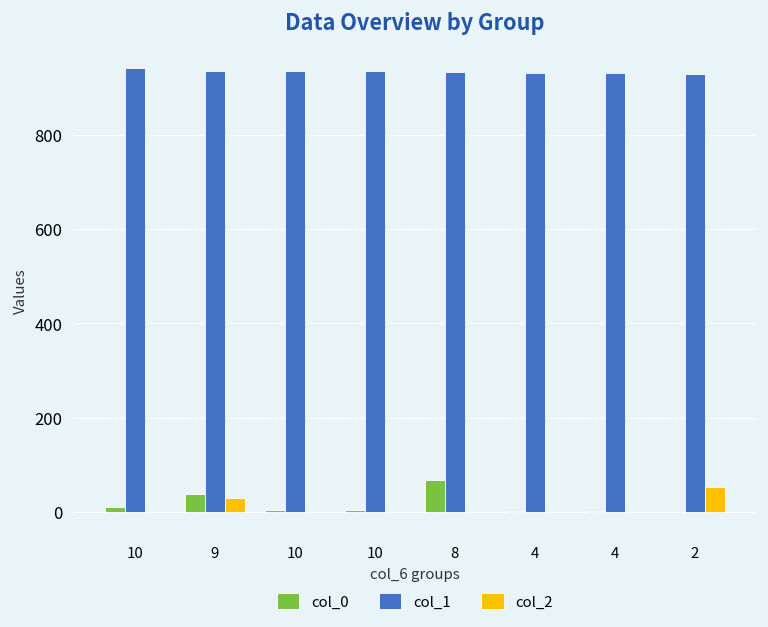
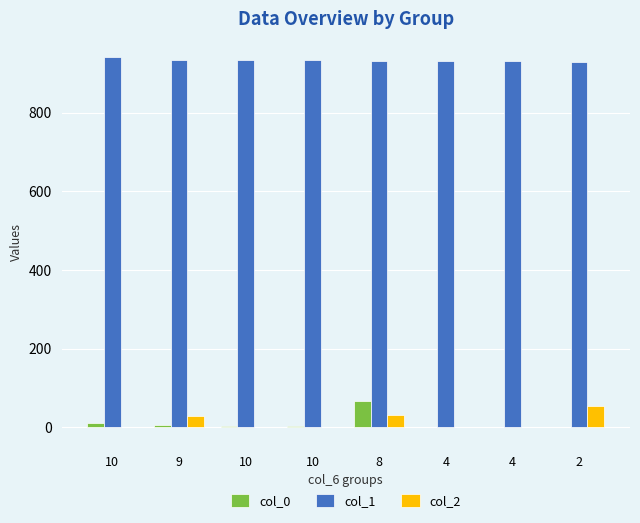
  {
    "col_0": {
-     "9": 40,
+     "9": 10,
      "8": 70
    },
    "col_1": {
      "9": 940,
      "8": 930,
      "2": 930
    },
    "col_2": {
      "9": 30,
-     "8": 0,
+     "8": 30,
      "2": 50
    }
  }
